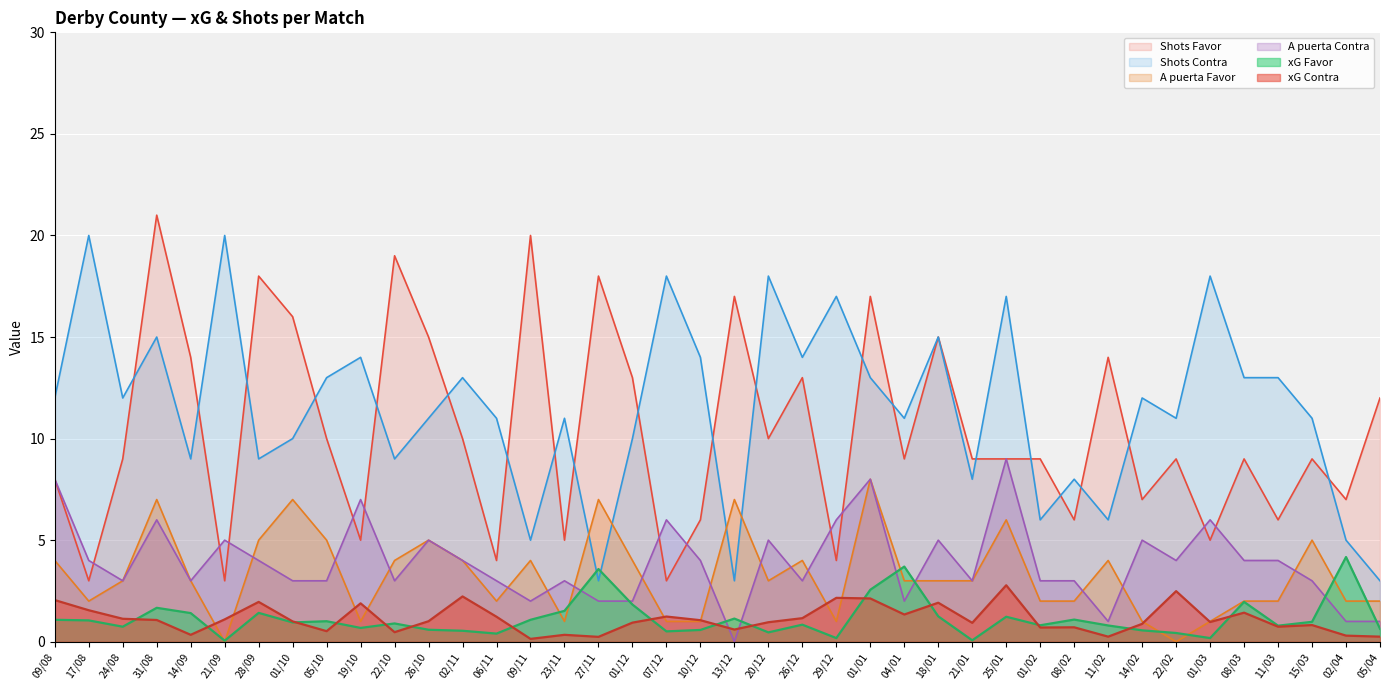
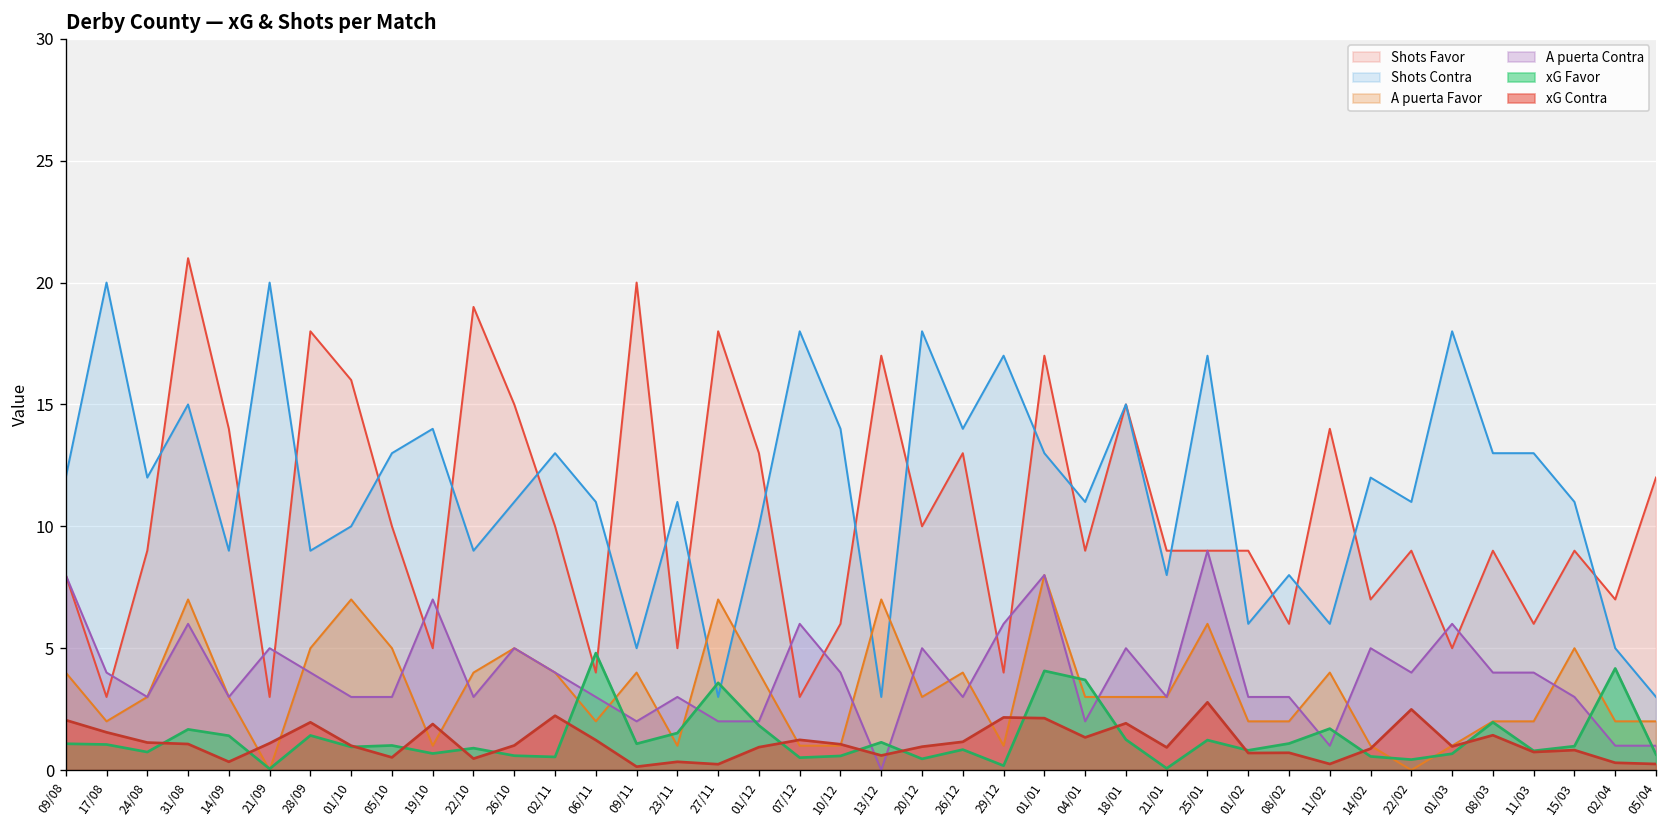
  {
    "xG Favor": {
      "09/08": 1.1,
      "17/08": 1.1,
      "24/08": 0.7,
      "31/08": 1.7,
      "14/09": 1.4,
      "28/09": 1.4,
      "05/10": 1.0,
      "19/10": 0.7,
      "22/10": 0.9,
      "26/10": 0.6,
      "02/11": 0.5,
-     "06/11": 0.4,
+     "06/11": 4.8,
      "09/11": 1.1,
      "23/11": 1.5,
      "27/11": 3.6,
      "01/12": 1.8,
      "07/12": 0.5,
      "10/12": 0.6,
      "13/12": 1.1,
      "20/12": 0.5,
      "26/12": 0.8,
      "29/12": 0.2,
-     "01/01": 2.6,
+     "01/01": 4.1,
      "04/01": 3.7,
      "18/01": 1.3,
      "21/01": 0.1,
      "25/01": 1.2,
      "08/02": 1.1,
-     "11/02": 0.8,
+     "11/02": 1.7,
      "14/02": 0.6,
      "22/02": 0.4,
-     "01/03": 0.2,
+     "01/03": 0.7,
      "15/03": 1.0,
      "02/04": 4.2,
      "05/04": 0.6
    }
  }
